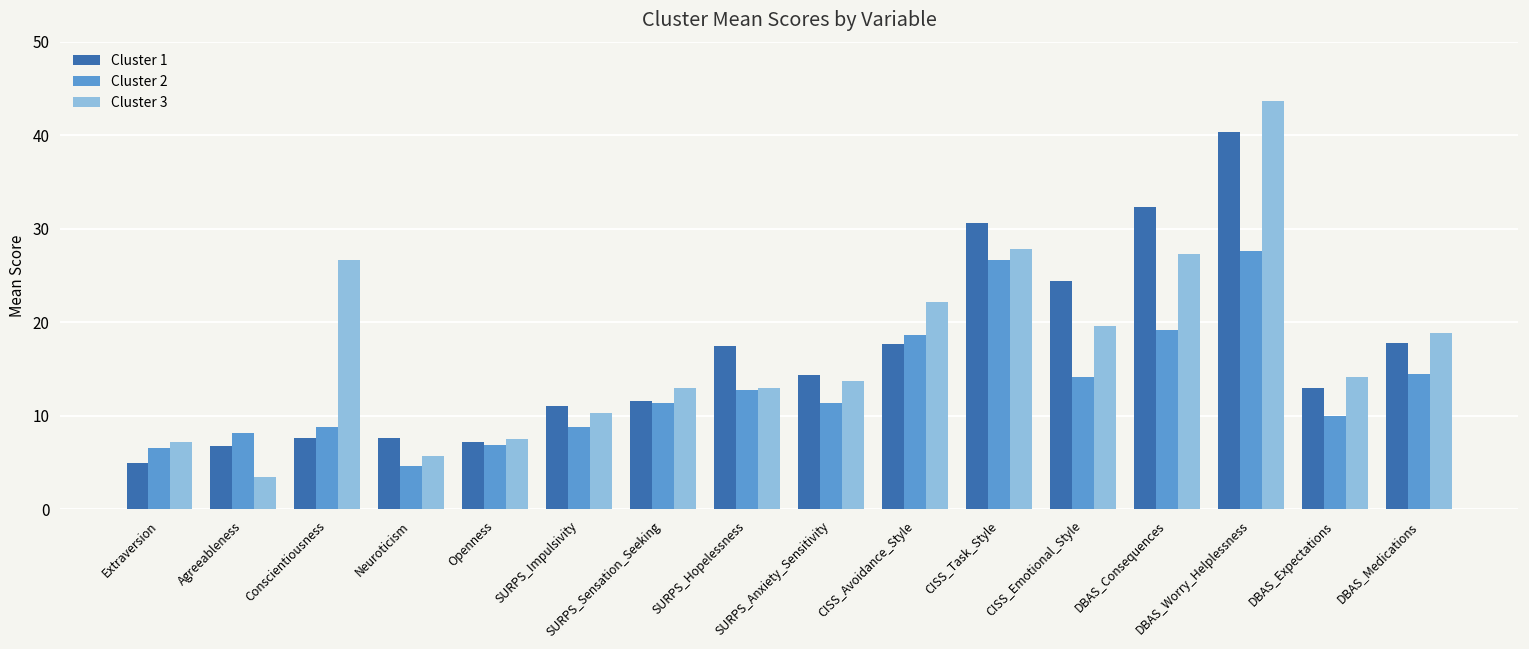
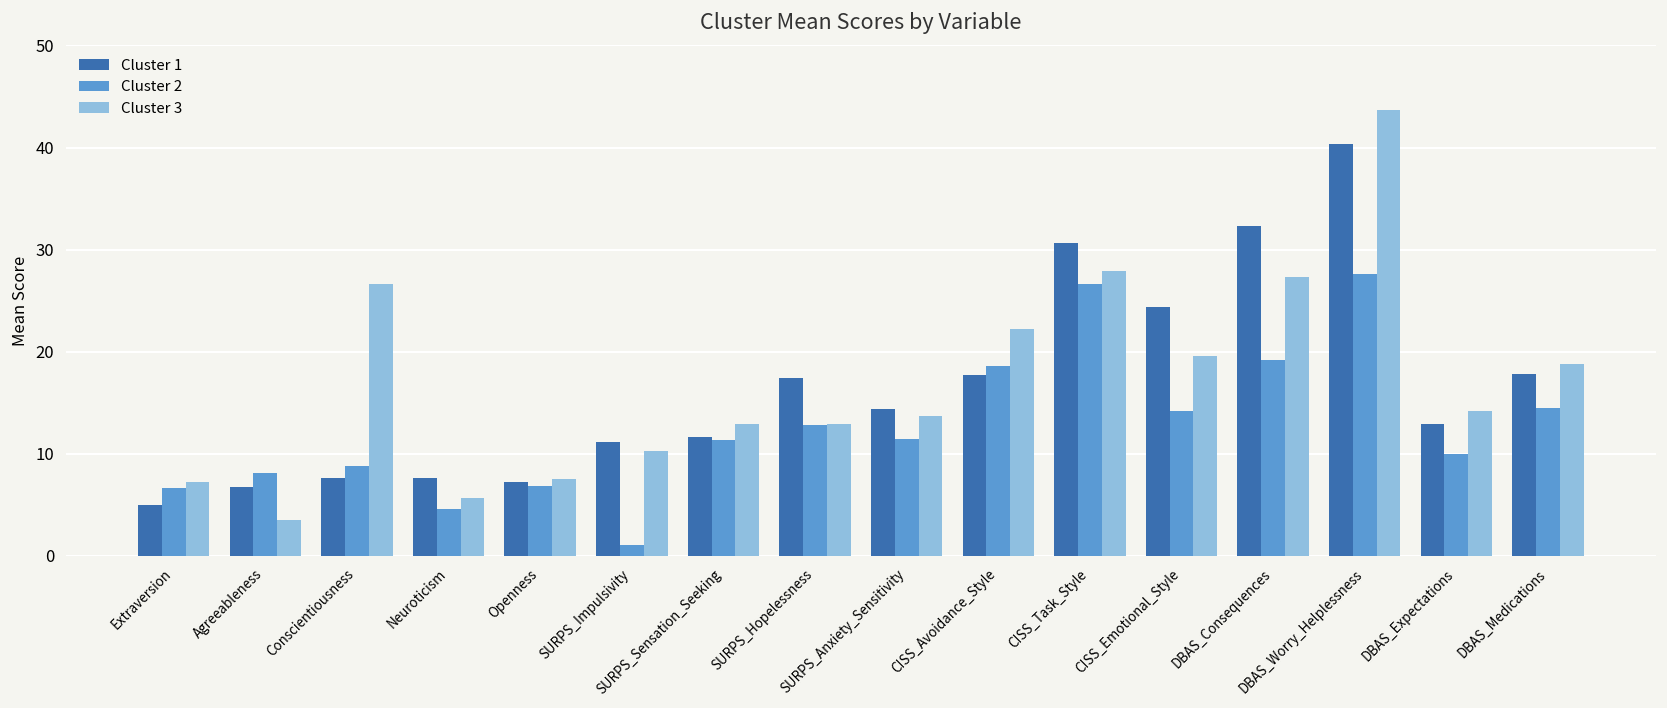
  {
    "Cluster 1": {
      "Extraversion": 5,
      "Agreeableness": 7,
      "Conscientiousness": 8,
      "Neuroticism": 8,
      "Openness": 7,
      "SURPS_Impulsivity": 11,
      "SURPS_Sensation_Seeking": 12,
      "SURPS_Hopelessness": 17,
      "SURPS_Anxiety_Sensitivity": 14,
      "CISS_Avoidance_Style": 18,
      "CISS_Task_Style": 31,
      "CISS_Emotional_Style": 24,
      "DBAS_Consequences": 32,
      "DBAS_Worry_Helplessness": 40,
      "DBAS_Expectations": 13,
      "DBAS_Medications": 18
    },
    "Cluster 2": {
      "Extraversion": 7,
      "Agreeableness": 8,
      "Conscientiousness": 9,
      "Neuroticism": 5,
      "Openness": 7,
-     "SURPS_Impulsivity": 9,
+     "SURPS_Impulsivity": 1,
      "SURPS_Sensation_Seeking": 11,
      "SURPS_Hopelessness": 13,
      "SURPS_Anxiety_Sensitivity": 11,
      "CISS_Avoidance_Style": 19,
      "CISS_Task_Style": 27,
      "CISS_Emotional_Style": 14,
      "DBAS_Consequences": 19,
      "DBAS_Worry_Helplessness": 28,
      "DBAS_Expectations": 10,
      "DBAS_Medications": 15
    },
    "Cluster 3": {
      "Extraversion": 7,
      "Agreeableness": 3,
      "Conscientiousness": 27,
      "Neuroticism": 6,
      "Openness": 8,
      "SURPS_Impulsivity": 10,
      "SURPS_Sensation_Seeking": 13,
      "SURPS_Hopelessness": 13,
      "SURPS_Anxiety_Sensitivity": 14,
      "CISS_Avoidance_Style": 22,
      "CISS_Task_Style": 28,
      "CISS_Emotional_Style": 20,
      "DBAS_Consequences": 27,
      "DBAS_Worry_Helplessness": 44,
      "DBAS_Expectations": 14,
      "DBAS_Medications": 19
    }
  }
